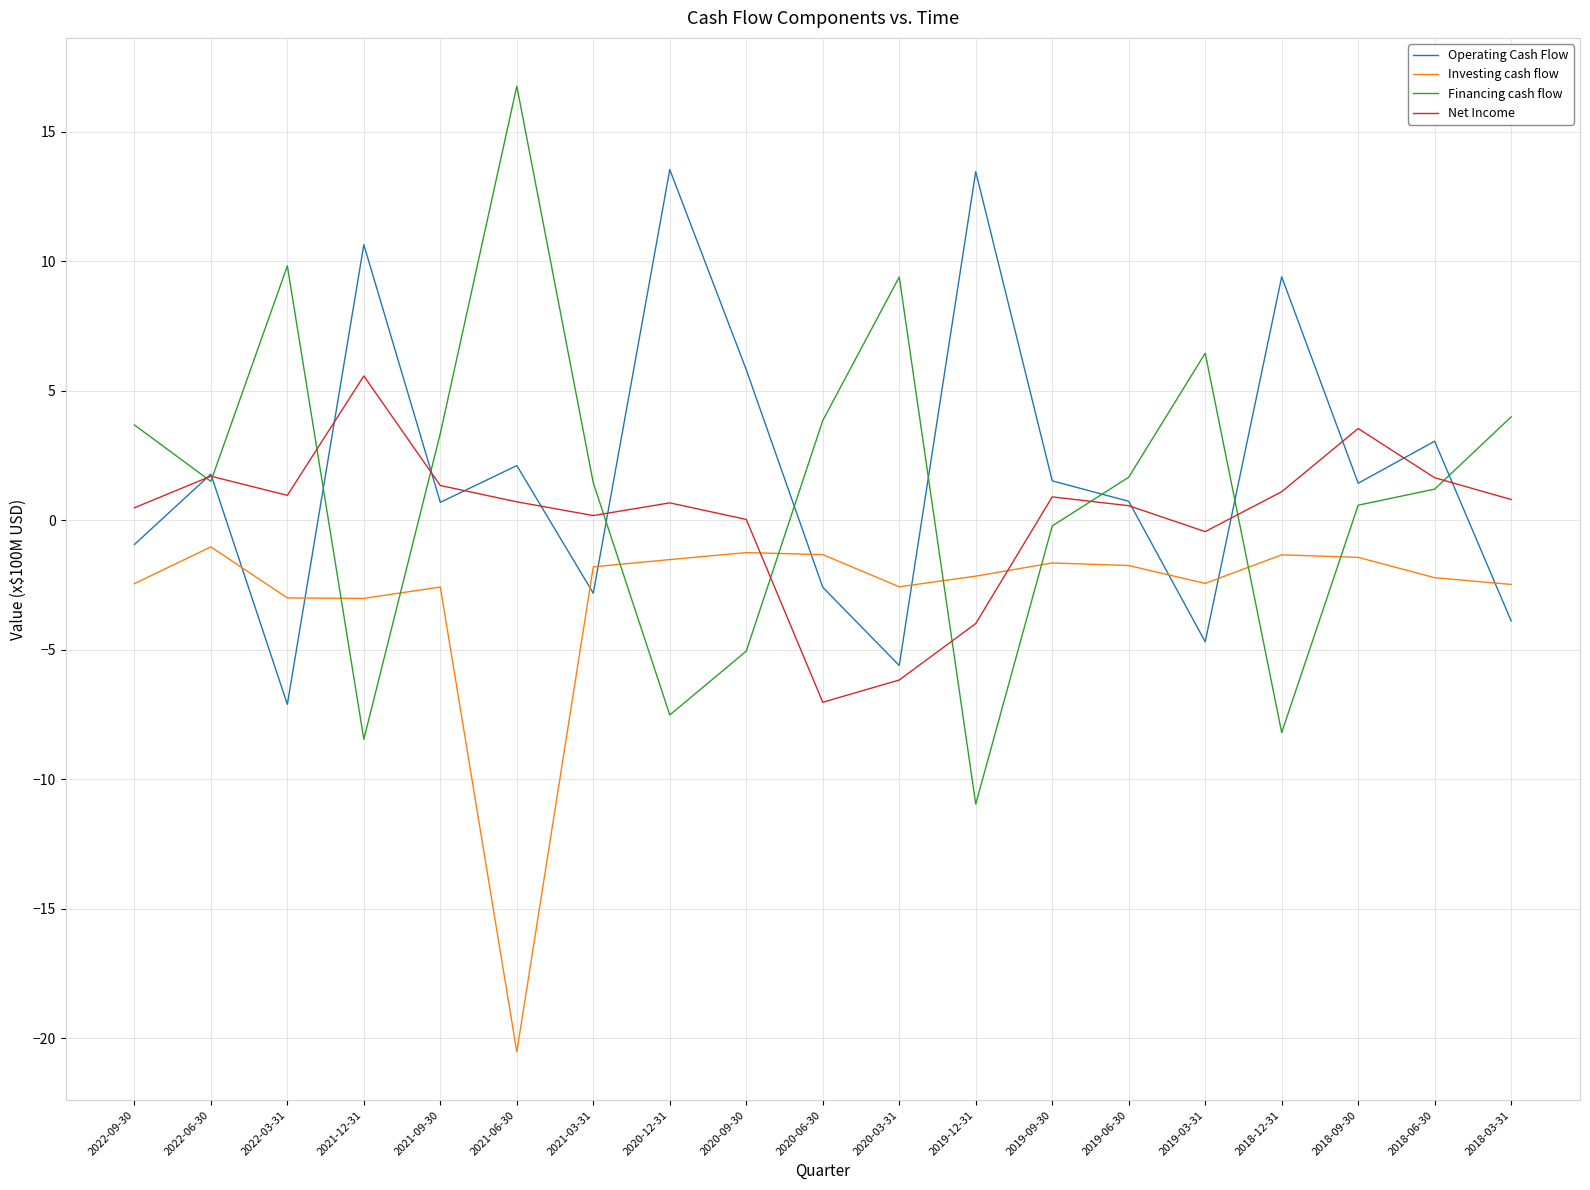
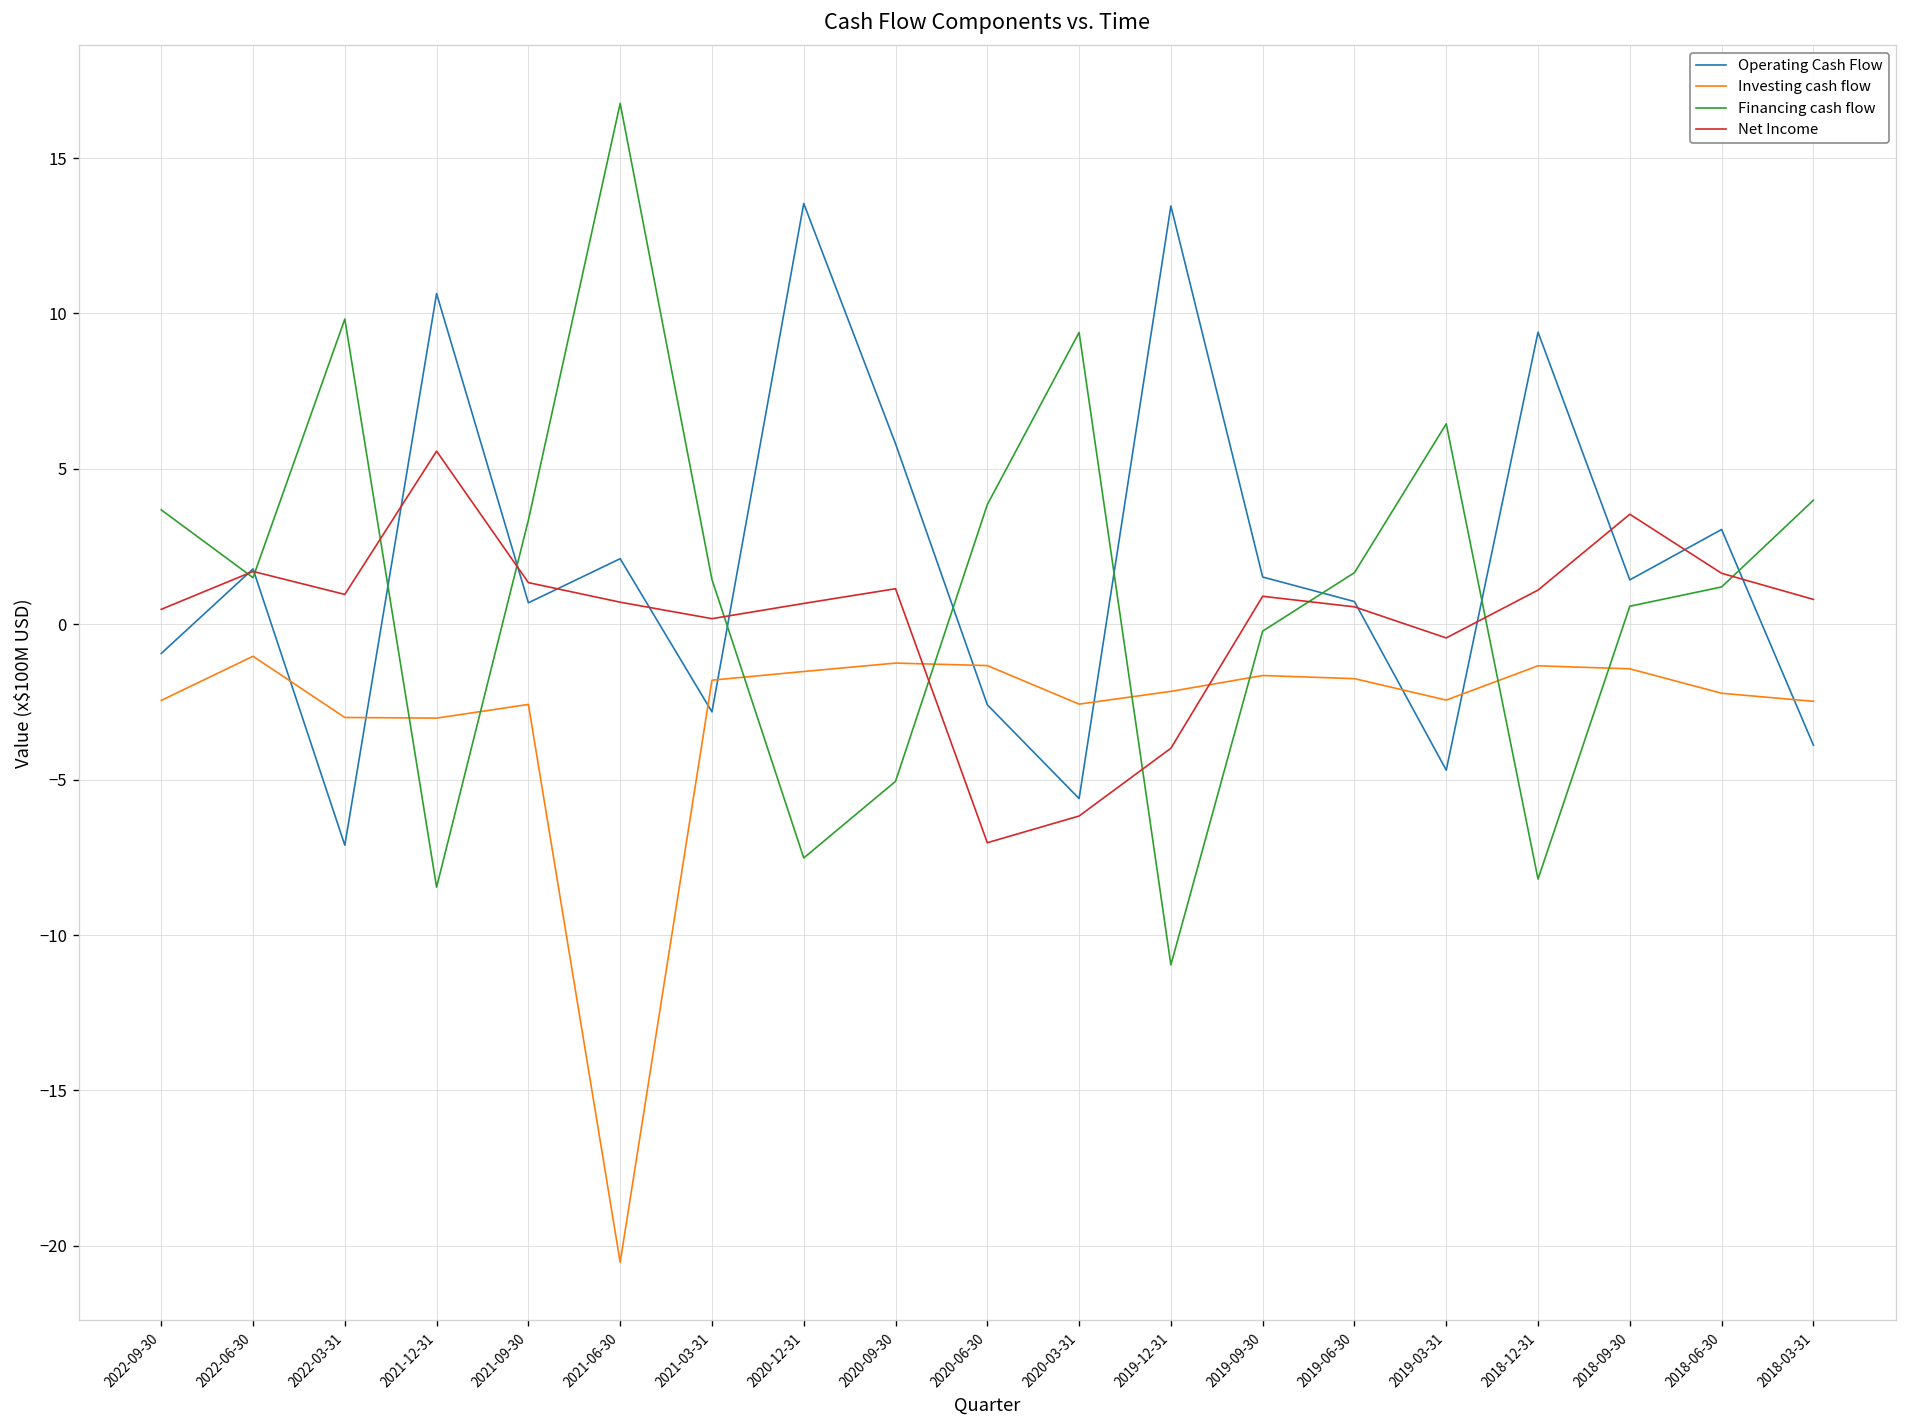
  {
    "Operating Cash Flow": {
      "2022-09-30": -0.9,
      "2022-03-31": -7.1,
      "2021-12-31": 10.6,
      "2021-09-30": 0.7,
      "2021-06-30": 2.1,
      "2021-03-31": -2.8,
      "2020-12-31": 13.5,
      "2020-09-30": 5.8,
      "2020-06-30": -2.6,
      "2020-03-31": -5.6,
      "2019-12-31": 13.5,
      "2019-09-30": 1.5,
      "2019-06-30": 0.7,
      "2019-03-31": -4.7,
      "2018-12-31": 9.4,
      "2018-09-30": 1.4,
      "2018-06-30": 3.1,
      "2018-03-31": -3.9
    },
    "Investing cash flow": {
      "2022-09-30": -2.5,
      "2022-06-30": -1.0,
      "2022-03-31": -3.0,
      "2021-12-31": -3.0,
      "2021-09-30": -2.6,
      "2021-06-30": -20.5,
      "2021-03-31": -1.8,
      "2020-12-31": -1.5,
      "2020-09-30": -1.3,
      "2020-06-30": -1.3,
      "2020-03-31": -2.6,
      "2019-12-31": -2.2,
      "2019-09-30": -1.7,
      "2019-06-30": -1.8,
      "2019-03-31": -2.4,
      "2018-12-31": -1.3,
      "2018-09-30": -1.4,
      "2018-06-30": -2.2,
      "2018-03-31": -2.5
    },
    "Financing cash flow": {
      "2022-09-30": 3.7,
      "2022-06-30": 1.5,
      "2022-03-31": 9.8,
      "2021-12-31": -8.5,
      "2021-09-30": 3.4,
      "2021-06-30": 16.8,
      "2021-03-31": 1.4,
      "2020-12-31": -7.5,
      "2020-09-30": -5.1,
      "2020-06-30": 3.9,
      "2020-03-31": 9.4,
      "2019-12-31": -11.0,
      "2019-09-30": -0.2,
      "2019-06-30": 1.7,
      "2019-03-31": 6.5,
      "2018-12-31": -8.2,
      "2018-09-30": 0.6,
      "2018-06-30": 1.2,
      "2018-03-31": 4.0
    },
    "Net Income": {
      "2022-09-30": 0.5,
      "2022-03-31": 1.0,
      "2021-12-31": 5.6,
      "2021-09-30": 1.3,
      "2021-06-30": 0.7,
      "2021-03-31": 0.2,
      "2020-12-31": 0.7,
-     "2020-09-30": 0.0,
+     "2020-09-30": 1.1,
      "2020-06-30": -7.0,
      "2020-03-31": -6.2,
      "2019-12-31": -4.0,
      "2019-09-30": 0.9,
      "2019-06-30": 0.6,
      "2019-03-31": -0.4,
      "2018-12-31": 1.1,
      "2018-09-30": 3.5,
      "2018-06-30": 1.6,
      "2018-03-31": 0.8
    }
  }
